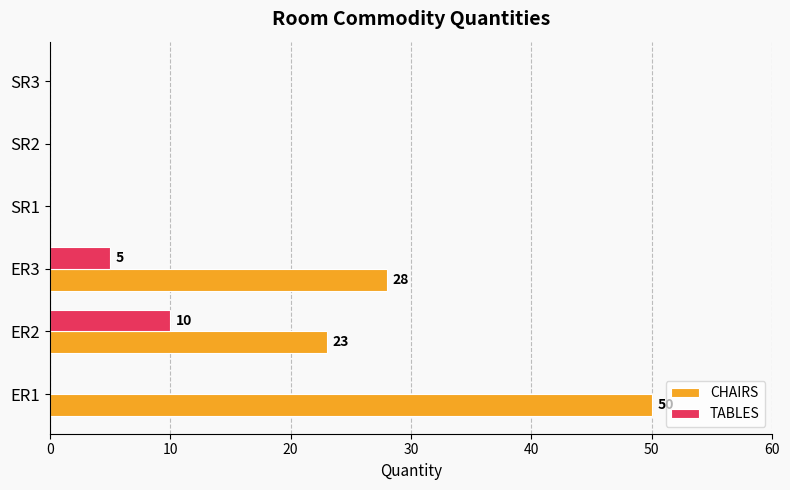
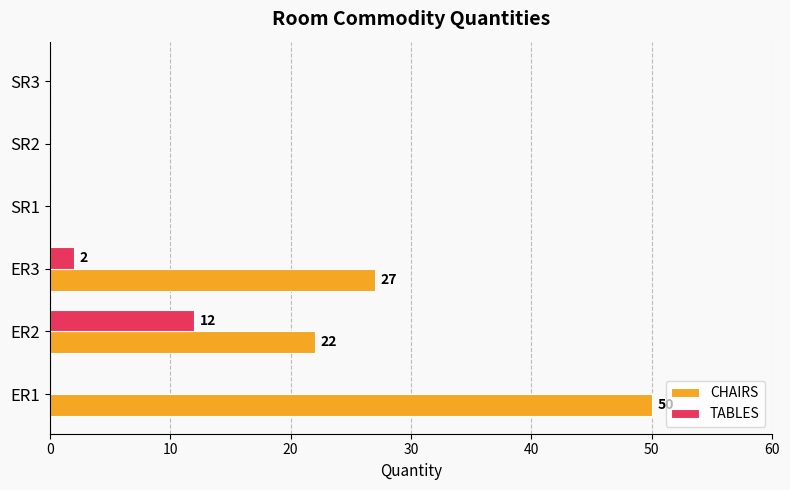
  {
    "CHAIRS": {
-     "ER3": 28,
-     "ER2": 23
+     "ER3": 27,
+     "ER2": 22
    },
    "TABLES": {
-     "ER3": 5,
-     "ER2": 10
+     "ER3": 2,
+     "ER2": 12
    }
  }
